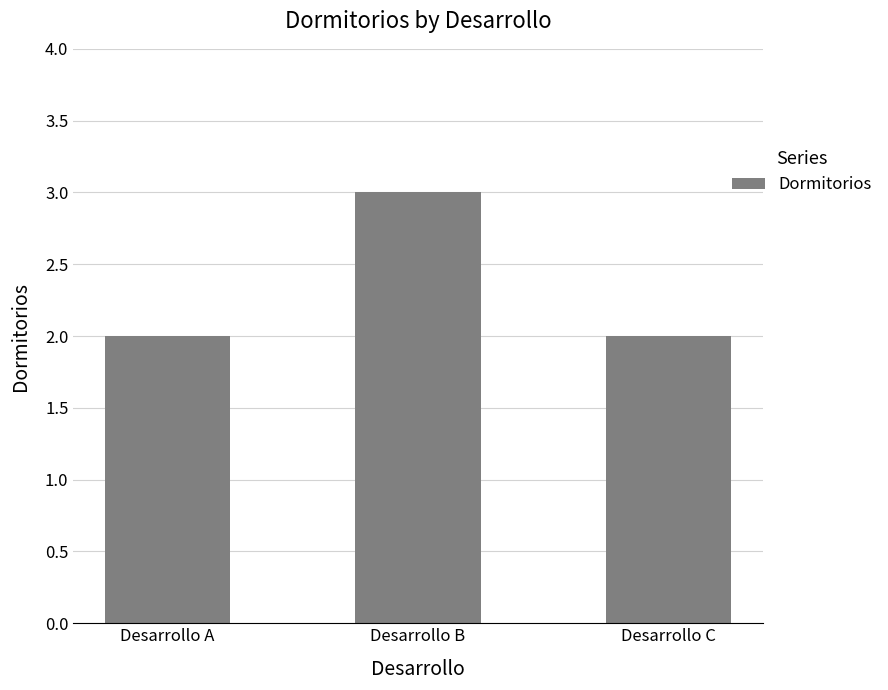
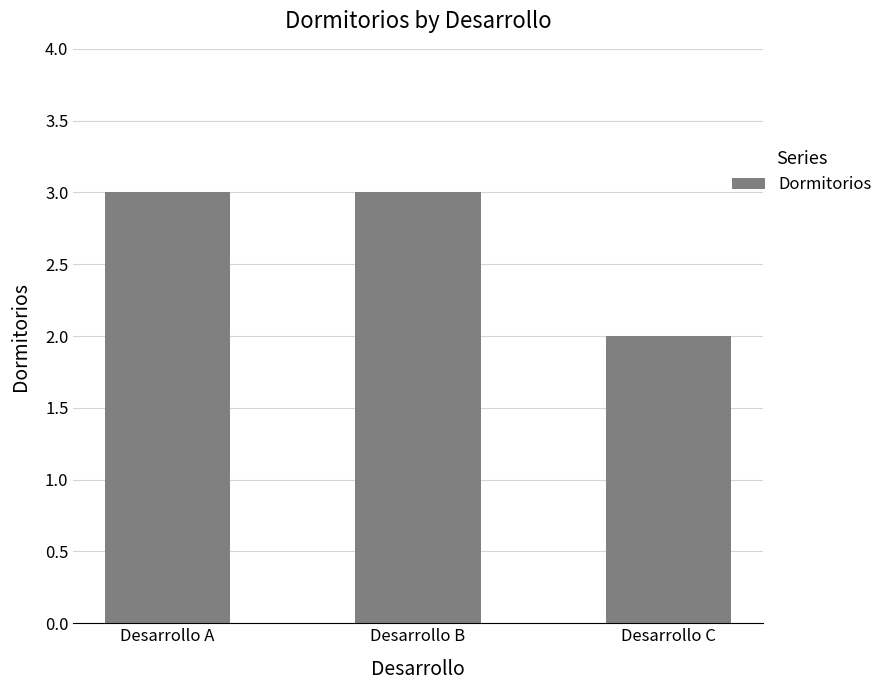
  {
-   "Desarrollo A": 2,
+   "Desarrollo A": 3,
    "Desarrollo B": 3,
    "Desarrollo C": 2
  }
